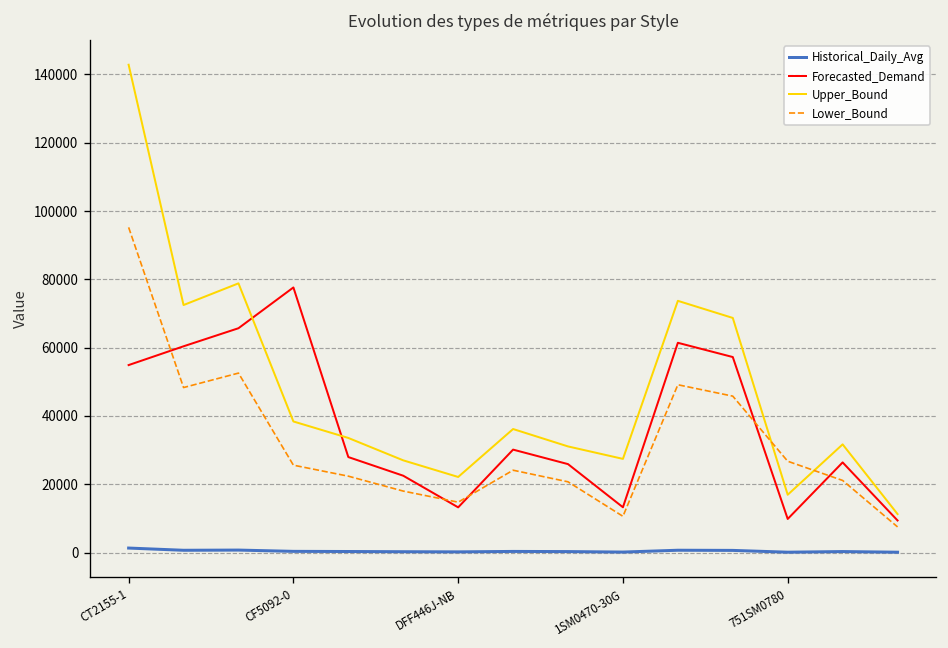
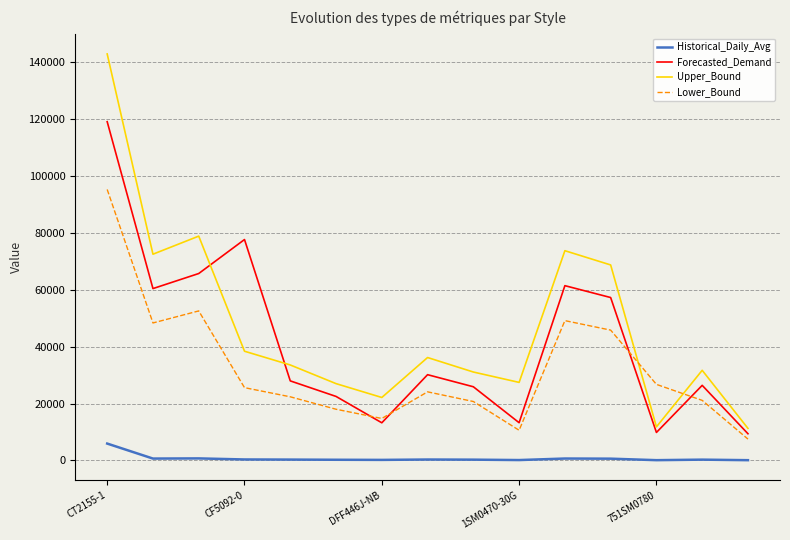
  {
    "Historical_Daily_Avg": {
-     "CT2155-1": 1000,
+     "CT2155-1": 6000,
      "CF5092-0": 0,
      "DFF446J-NB": 0,
      "1SM0470-30G": 0,
      "751SM0780": 0
    },
    "Forecasted_Demand": {
-     "CT2155-1": 55000,
+     "CT2155-1": 119000,
      "CF5092-0": 78000,
      "DFF446J-NB": 13000,
      "1SM0470-30G": 13000,
      "751SM0780": 10000
    },
    "Upper_Bound": {
      "CT2155-1": 143000,
      "CF5092-0": 38000,
      "DFF446J-NB": 22000,
      "1SM0470-30G": 27000,
-     "751SM0780": 17000
+     "751SM0780": 12000
    },
    "Lower_Bound": {
      "CT2155-1": 95000,
      "CF5092-0": 26000,
      "DFF446J-NB": 15000,
      "1SM0470-30G": 11000,
      "751SM0780": 27000
    }
  }
